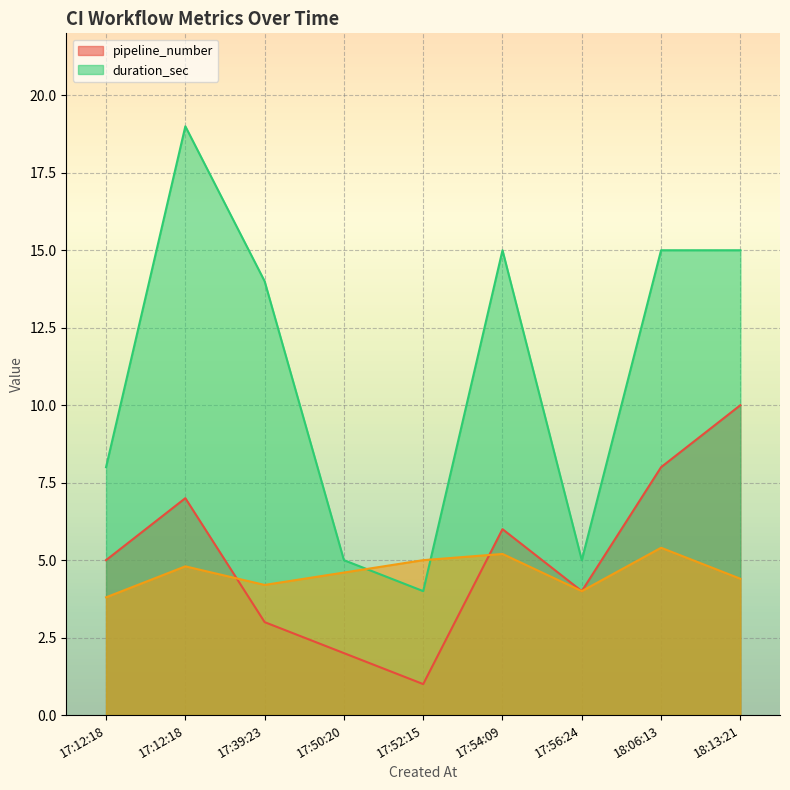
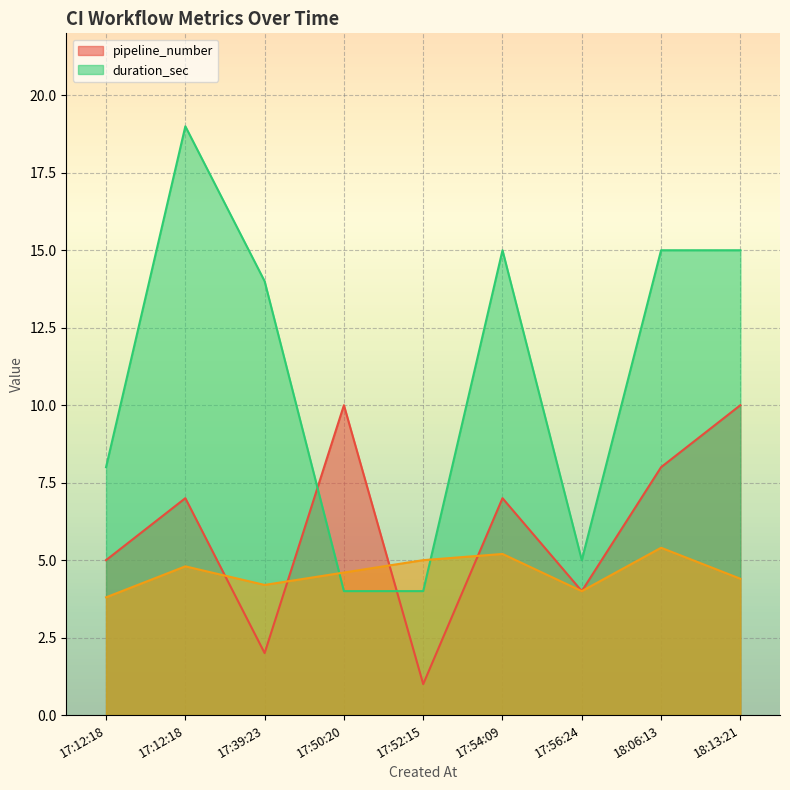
  {
    "pipeline_number": {
-     "17:39:23": 3,
-     "17:50:20": 2,
+     "17:39:23": 2,
+     "17:50:20": 10,
      "17:52:15": 1,
-     "17:54:09": 6,
+     "17:54:09": 7,
      "18:06:13": 8,
      "18:13:21": 10
    },
    "duration_sec": {
      "17:39:23": 14,
-     "17:50:20": 5,
+     "17:50:20": 4,
      "17:52:15": 4,
      "17:54:09": 15,
      "17:56:24": 5,
      "18:06:13": 15,
      "18:13:21": 15
    }
  }
